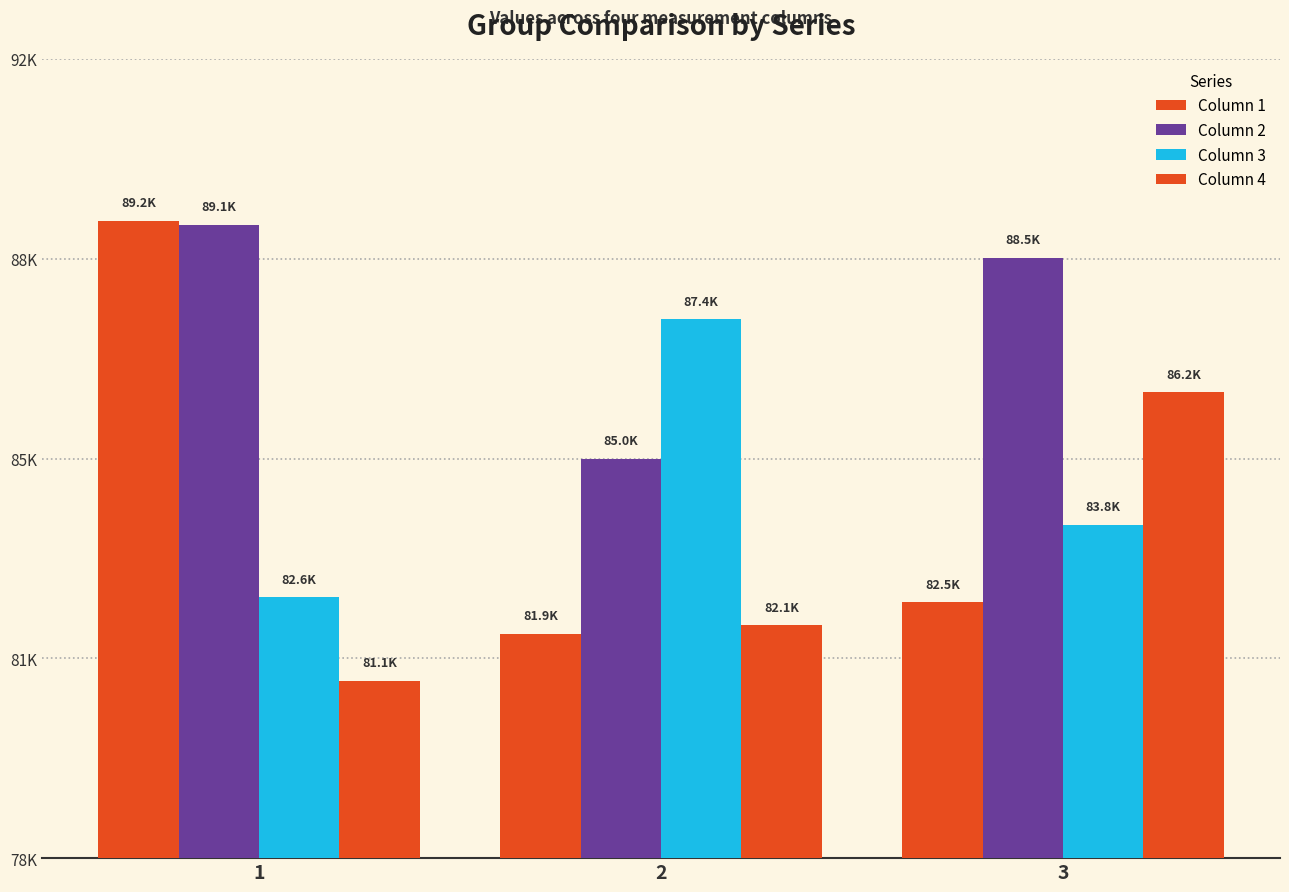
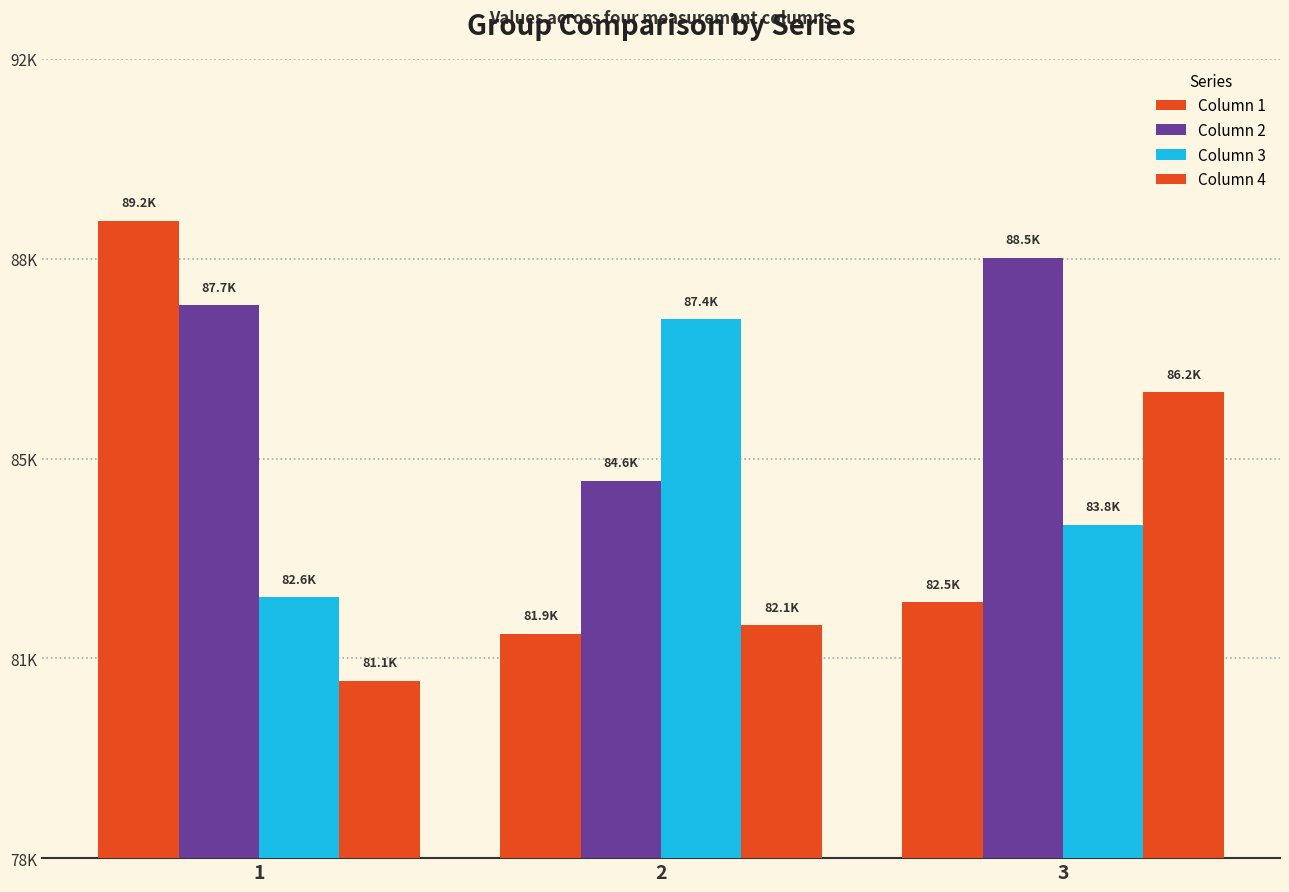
  {
    "Column 2": {
-     "1": "89.1K",
-     "2": "85.0K",
+     "1": "87.7K",
+     "2": "84.6K",
      "3": "88.5K"
    },
    "Column 3": {
      "1": "82.6K",
      "2": "87.4K",
      "3": "83.8K"
    }
  }
